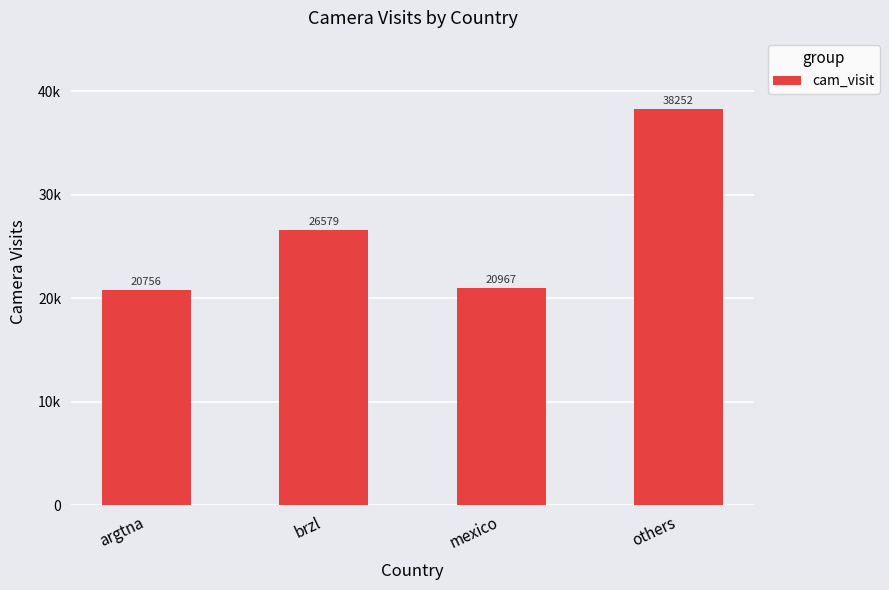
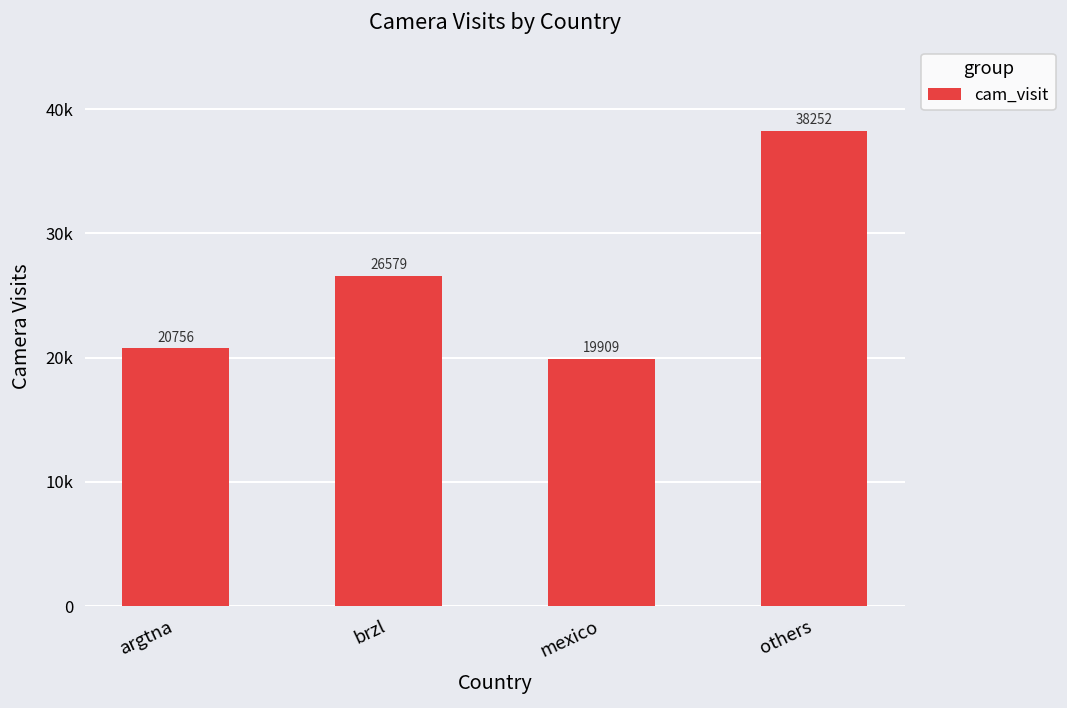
  {
    "argtna": 20756,
    "brzl": 26579,
-   "mexico": 20967,
+   "mexico": 19909,
    "others": 38252
  }
